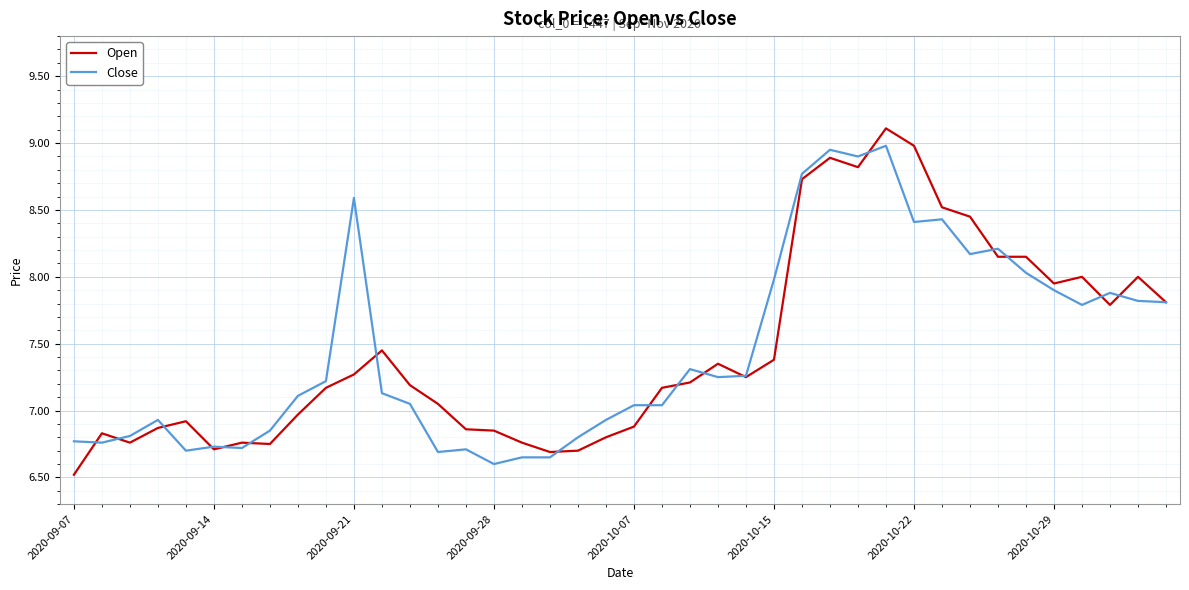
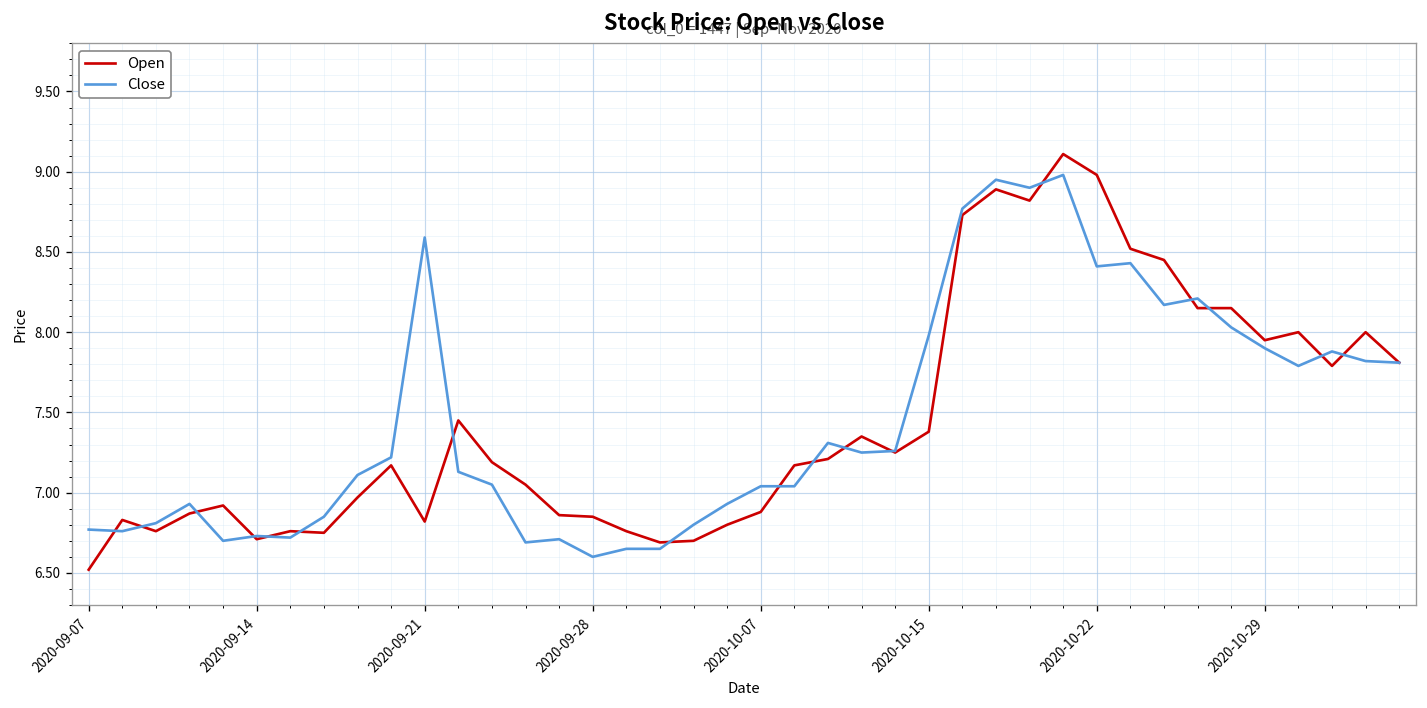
  {
    "Open": {
      "2020-09-07": 6.52,
      "2020-09-14": 6.71,
-     "2020-09-21": 7.27,
+     "2020-09-21": 6.82,
      "2020-09-28": 6.85,
      "2020-10-07": 6.88,
      "2020-10-15": 7.38,
      "2020-10-22": 8.98,
      "2020-10-29": 7.95
    },
    "Close": {
      "2020-09-07": 6.77,
      "2020-09-14": 6.73,
      "2020-09-21": 8.59,
      "2020-09-28": 6.60,
      "2020-10-07": 7.04,
      "2020-10-15": 7.98,
      "2020-10-22": 8.41,
      "2020-10-29": 7.90
    }
  }
